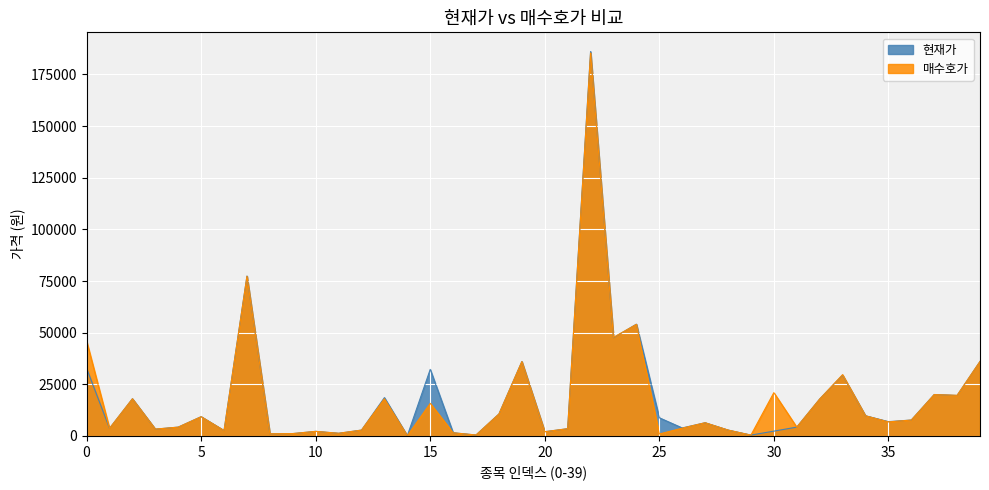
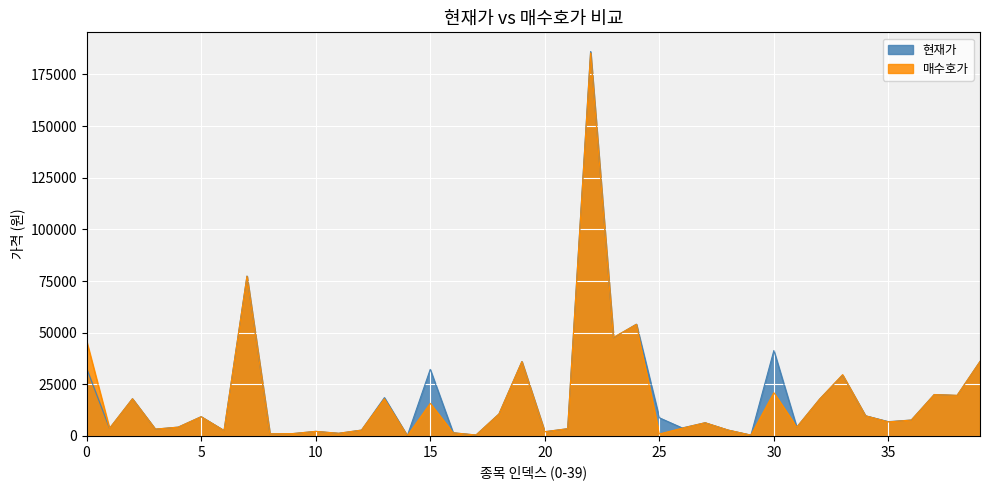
  {
    "현재가": {
      "0": 33000,
      "15": 32000,
      "25": 9000,
-     "30": 2000
+     "30": 41000
    },
    "매수호가": {
      "0": 46000,
      "15": 16000,
      "25": 1000,
      "30": 21000
    }
  }
